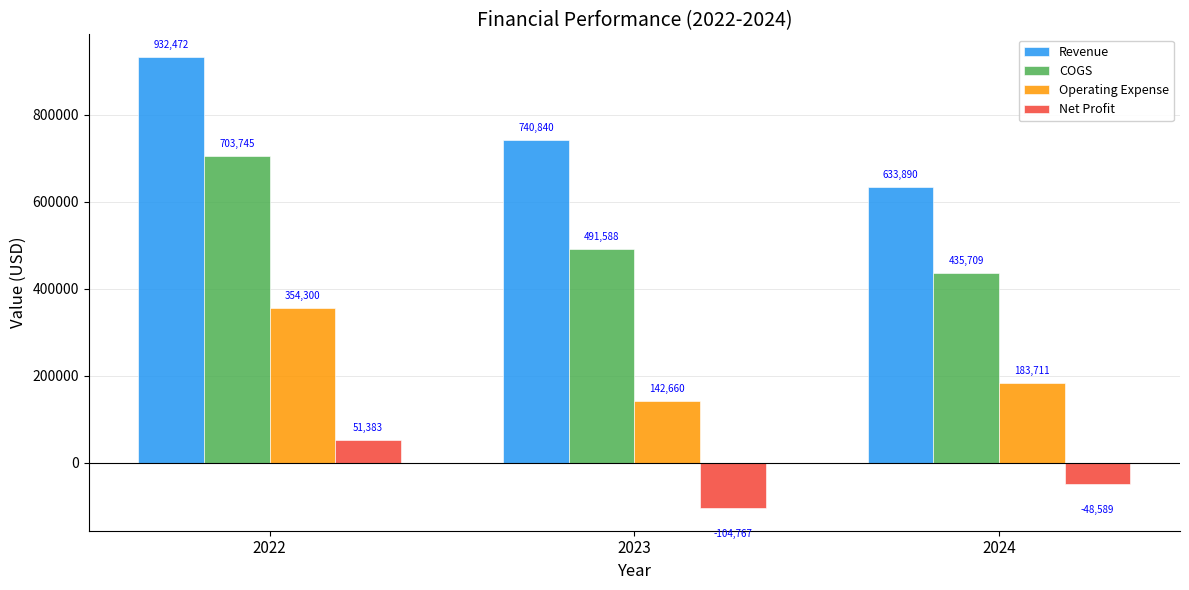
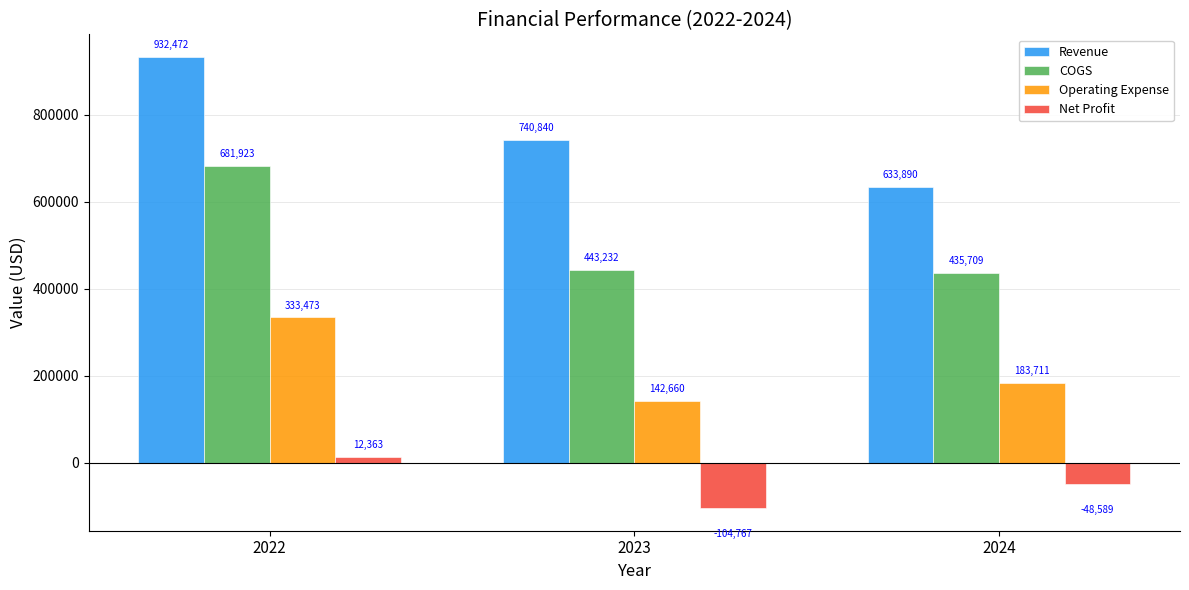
  {
    "Revenue": {
      "2022": "932,472",
      "2023": "740,840",
      "2024": "633,890"
    },
    "COGS": {
-     "2022": "703,745",
-     "2023": "491,588",
+     "2022": "681,923",
+     "2023": "443,232",
      "2024": "435,709"
    },
    "Operating Expense": {
-     "2022": "354,300",
+     "2022": "333,473",
      "2023": "142,660",
      "2024": "183,711"
    },
    "Net Profit": {
-     "2022": "51,383",
+     "2022": "12,363",
      "2023": "-104,767",
      "2024": "-48,589"
    }
  }
